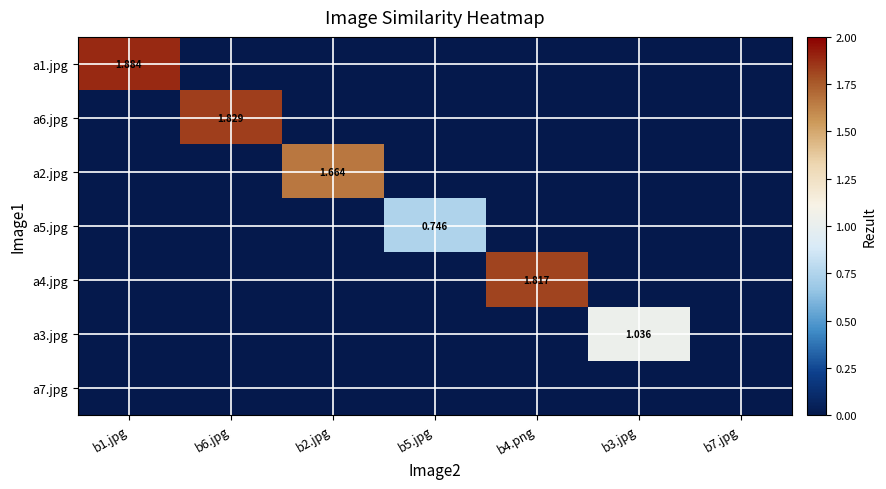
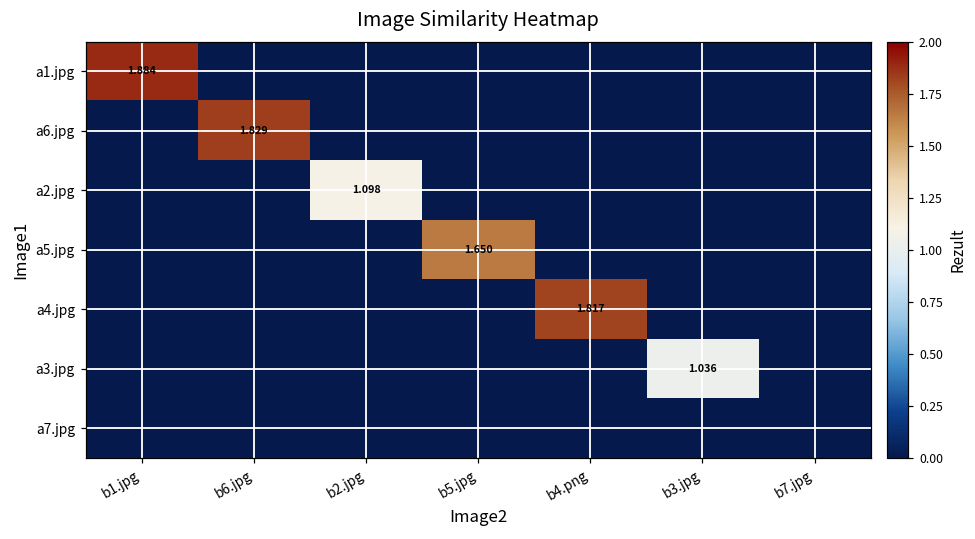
  {
    "a1.jpg": {
      "b1.jpg": 1.884
    },
    "a6.jpg": {
      "b6.jpg": 1.829
    },
    "a2.jpg": {
-     "b2.jpg": 1.664
+     "b2.jpg": 1.098
    },
    "a5.jpg": {
-     "b5.jpg": 0.746
+     "b5.jpg": 1.650
    },
    "a4.jpg": {
      "b4.png": 1.817
    },
    "a3.jpg": {
      "b3.jpg": 1.036
    }
  }
